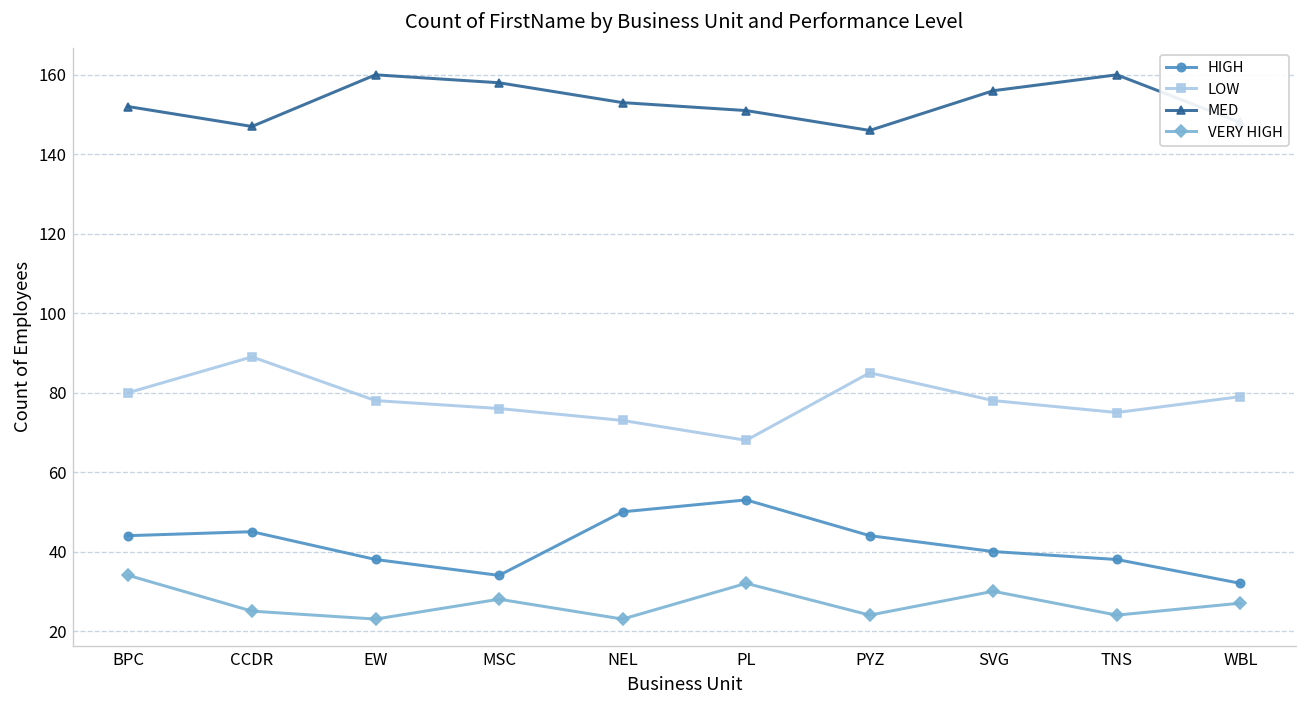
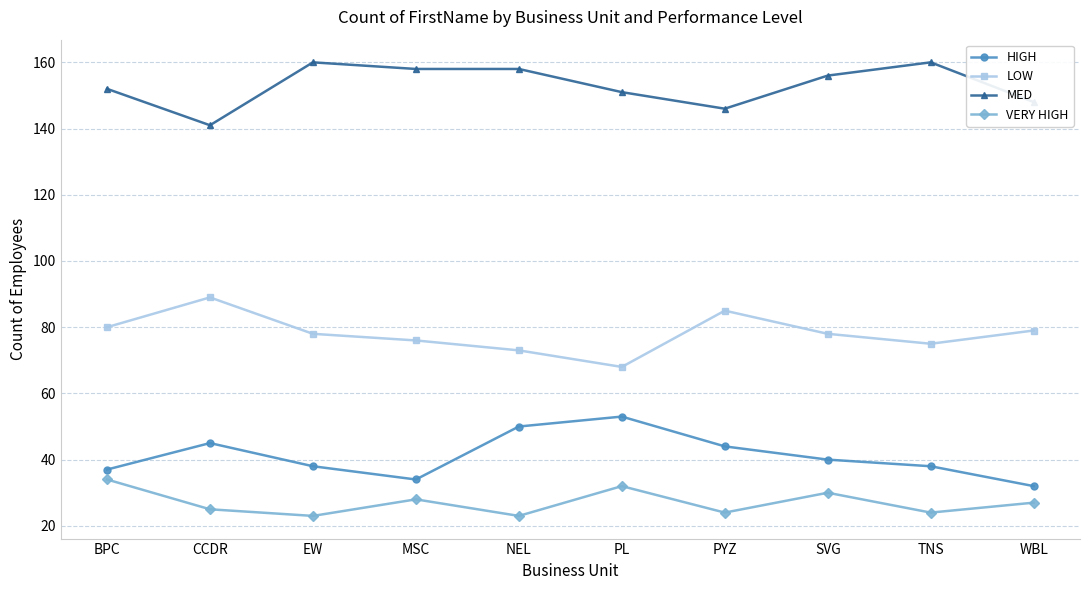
  {
    "HIGH": {
-     "BPC": 44,
+     "BPC": 37,
      "CCDR": 45,
      "EW": 38,
      "MSC": 34,
      "NEL": 50,
      "PL": 53,
      "PYZ": 44,
      "SVG": 40,
      "TNS": 38,
      "WBL": 32
    },
    "MED": {
      "BPC": 152,
-     "CCDR": 147,
+     "CCDR": 141,
      "EW": 160,
      "MSC": 158,
-     "NEL": 153,
+     "NEL": 158,
      "PL": 151,
      "PYZ": 146,
      "SVG": 156,
      "TNS": 160
    }
  }
